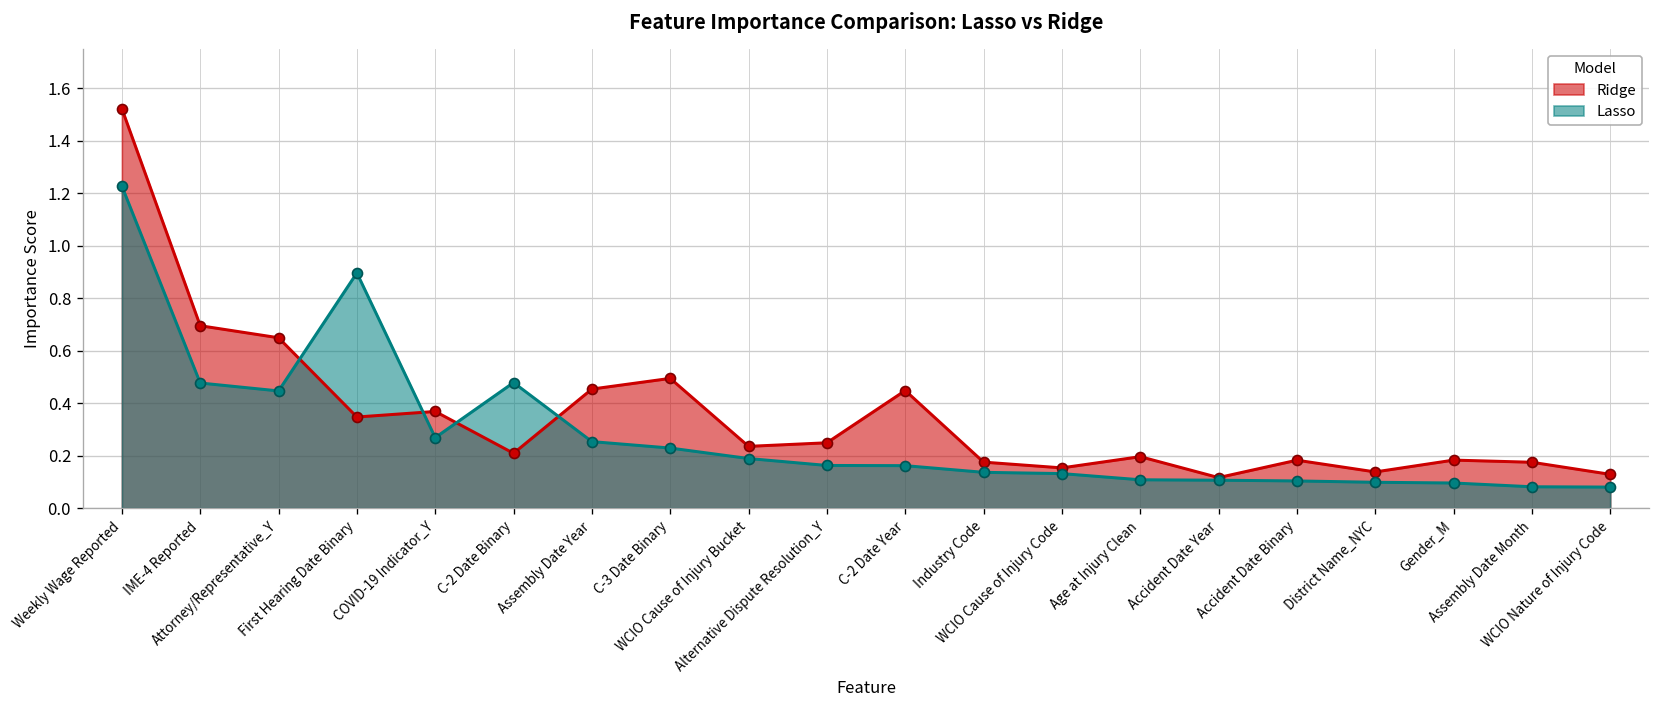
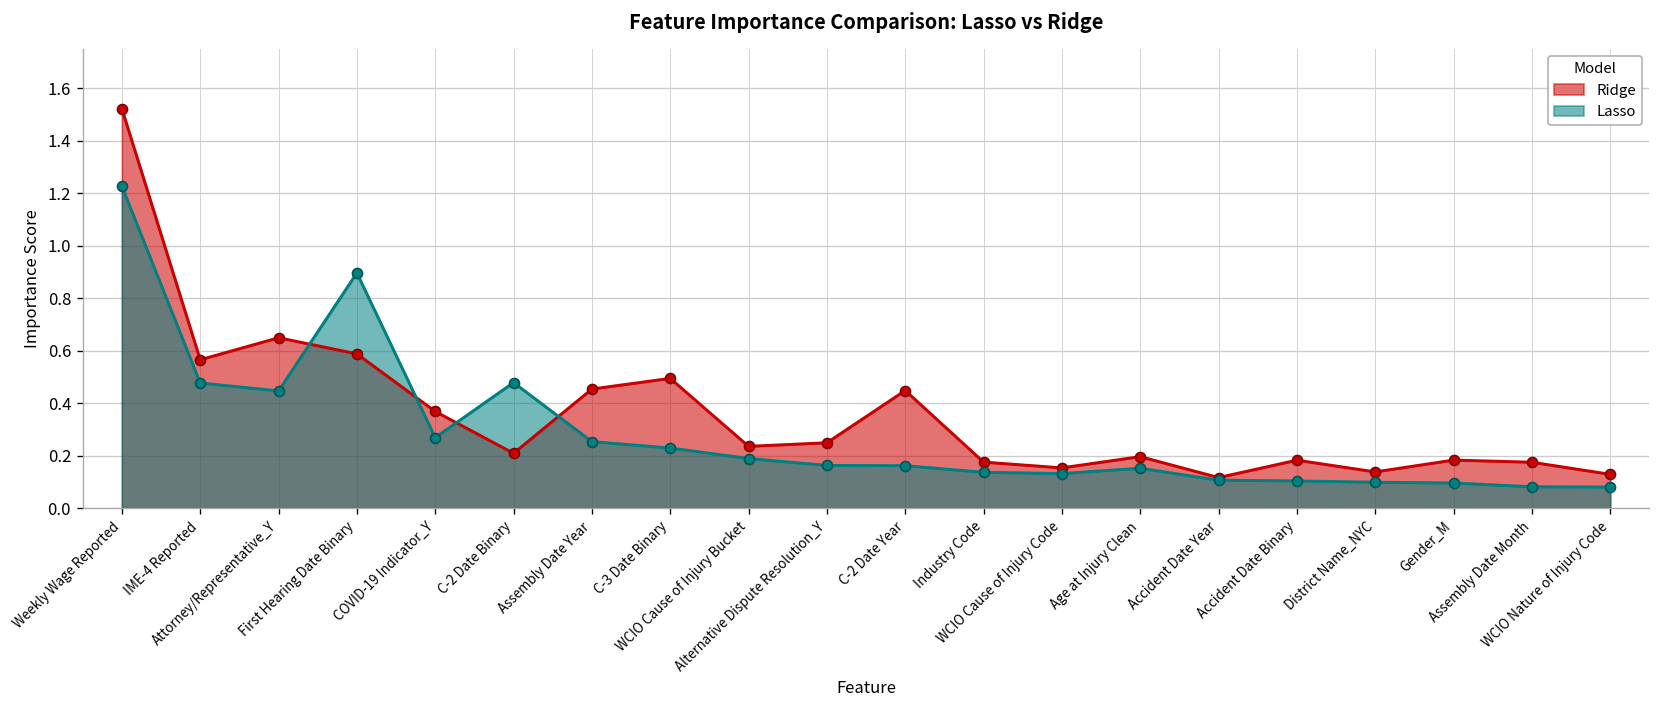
  {
    "Ridge": {
      "Weekly Wage Reported": 1.52,
-     "IME-4 Reported": 0.69,
+     "IME-4 Reported": 0.57,
      "Attorney/Representative_Y": 0.65,
-     "First Hearing Date Binary": 0.35,
+     "First Hearing Date Binary": 0.59,
      "COVID-19 Indicator_Y": 0.37,
      "C-2 Date Binary": 0.21,
      "Assembly Date Year": 0.45,
      "C-3 Date Binary": 0.49,
      "WCIO Cause of Injury Bucket": 0.24,
      "Alternative Dispute Resolution_Y": 0.25,
      "C-2 Date Year": 0.45,
      "Industry Code": 0.17,
      "WCIO Cause of Injury Code": 0.15,
      "Age at Injury Clean": 0.20,
      "Accident Date Binary": 0.18,
      "District Name_NYC": 0.14,
      "Gender_M": 0.18,
      "Assembly Date Month": 0.17,
      "WCIO Nature of Injury Code": 0.13
    },
    "Lasso": {
      "Weekly Wage Reported": 1.23,
      "IME-4 Reported": 0.48,
      "Attorney/Representative_Y": 0.45,
      "First Hearing Date Binary": 0.90,
      "COVID-19 Indicator_Y": 0.27,
      "C-2 Date Binary": 0.48,
      "Assembly Date Year": 0.25,
      "C-3 Date Binary": 0.23,
      "WCIO Cause of Injury Bucket": 0.19,
      "Alternative Dispute Resolution_Y": 0.16,
      "C-2 Date Year": 0.16,
      "Industry Code": 0.14,
      "WCIO Cause of Injury Code": 0.13,
-     "Age at Injury Clean": 0.11,
+     "Age at Injury Clean": 0.15,
      "Accident Date Binary": 0.10,
      "District Name_NYC": 0.10,
      "Gender_M": 0.10,
      "Assembly Date Month": 0.08,
      "WCIO Nature of Injury Code": 0.08
    }
  }
